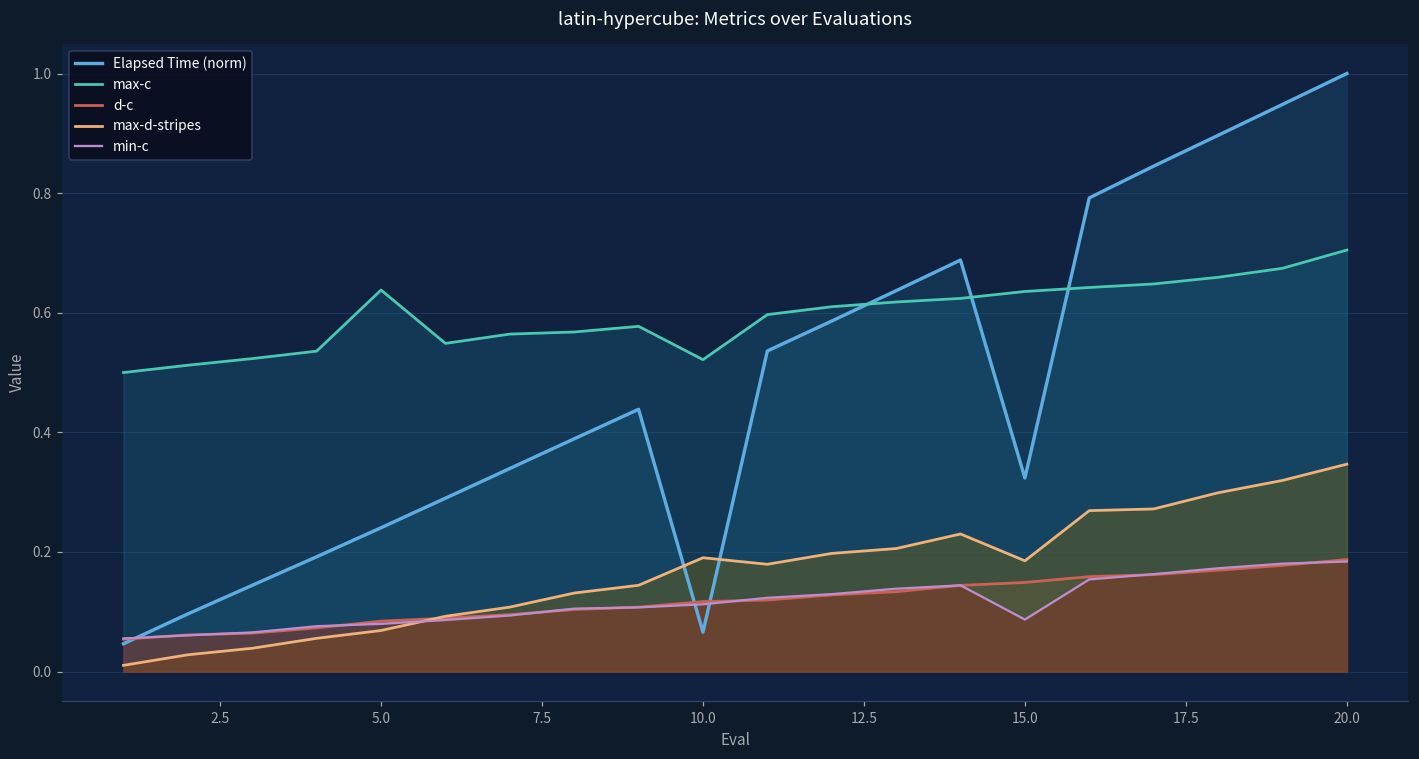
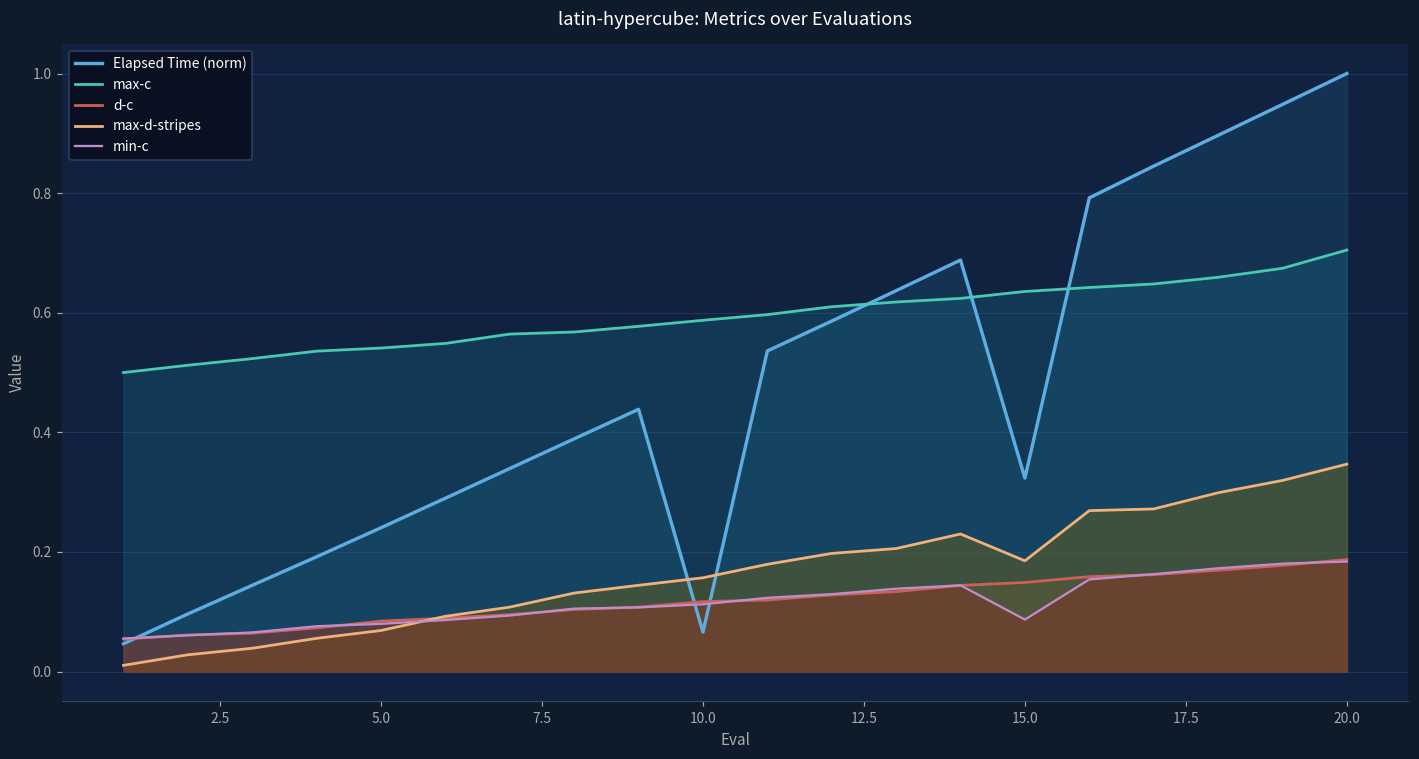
  {
    "Elapsed Time (norm)": {
      "5.0": 0.24,
      "10.0": 0.07,
      "15.0": 0.32,
      "20.0": 1.00
    },
    "max-c": {
-     "5.0": 0.64,
-     "10.0": 0.52,
+     "5.0": 0.54,
+     "10.0": 0.59,
      "15.0": 0.64,
      "20.0": 0.70
    },
    "d-c": {
      "15.0": 0.15
    },
    "max-d-stripes": {
      "5.0": 0.07,
-     "10.0": 0.19,
+     "10.0": 0.16,
      "15.0": 0.19,
      "20.0": 0.35
    },
    "min-c": {
      "15.0": 0.09
    }
  }
